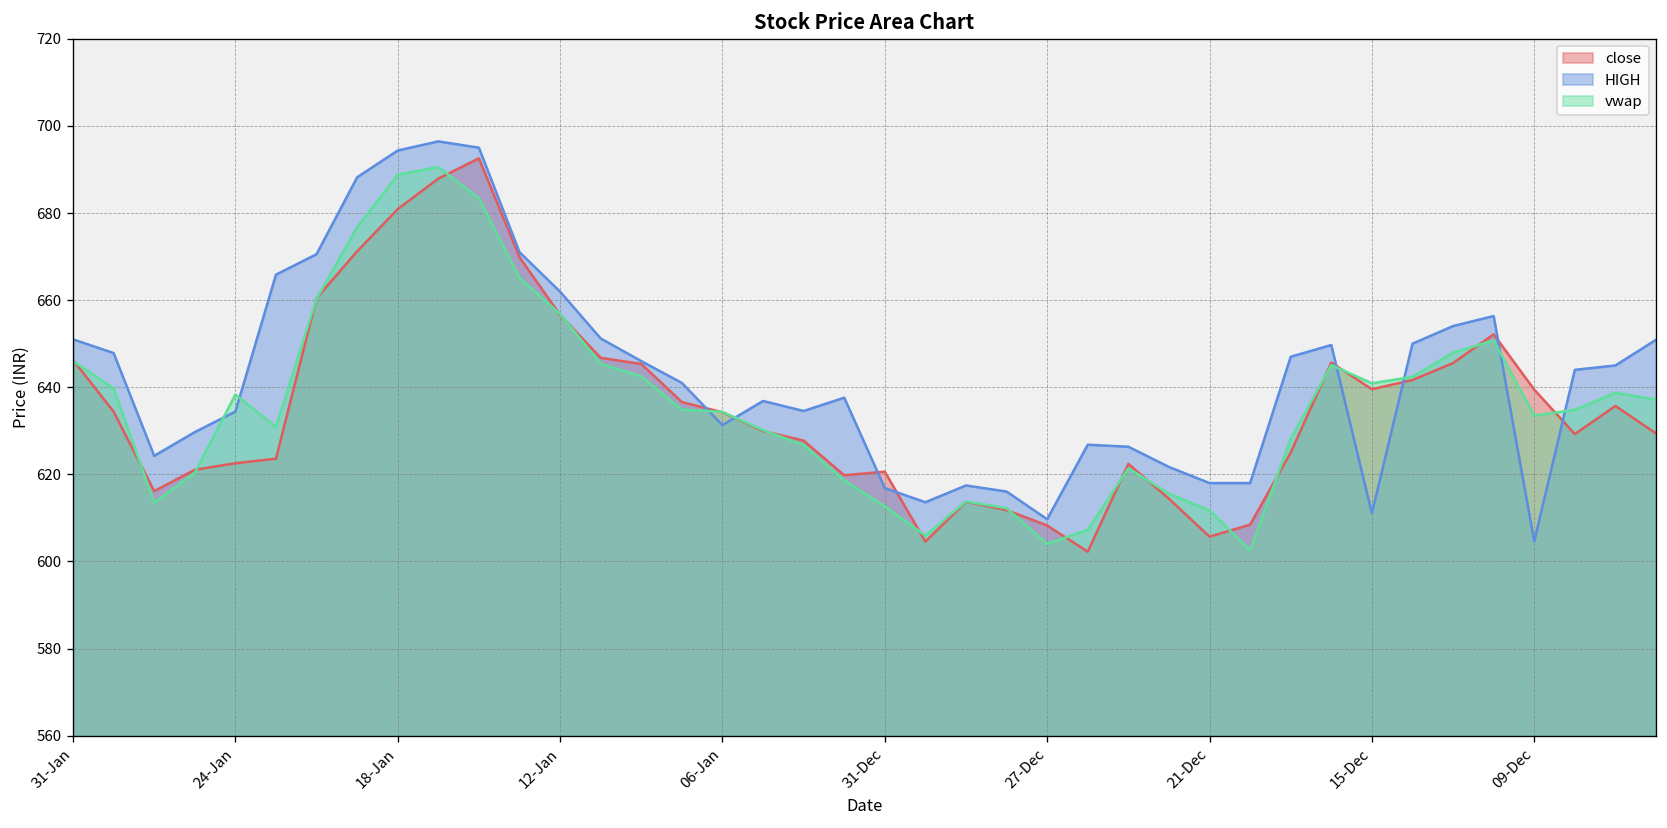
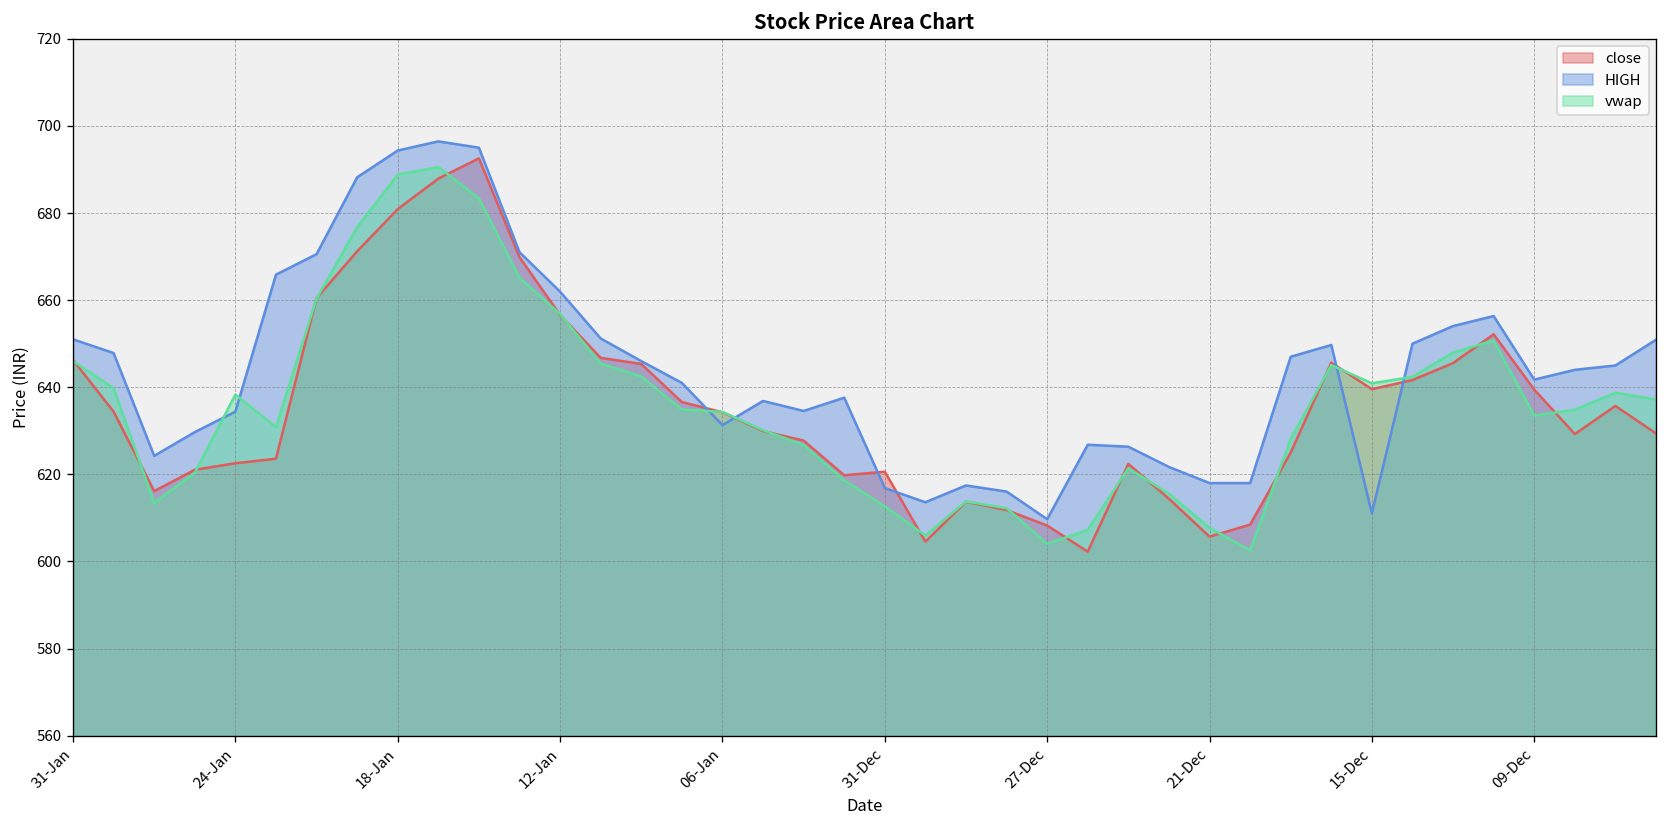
  {
    "close": {
      "24-Jan": 623,
      "18-Jan": 681,
      "31-Dec": 621,
      "27-Dec": 608,
      "21-Dec": 606,
      "15-Dec": 640,
      "09-Dec": 639
    },
    "HIGH": {
      "31-Jan": 651,
      "24-Jan": 634,
      "18-Jan": 694,
      "12-Jan": 662,
      "06-Jan": 631,
      "31-Dec": 617,
      "27-Dec": 610,
      "21-Dec": 618,
      "15-Dec": 611,
-     "09-Dec": 605
+     "09-Dec": 642
    },
    "vwap": {
      "24-Jan": 638,
      "18-Jan": 689,
      "31-Dec": 613,
      "27-Dec": 604,
-     "21-Dec": 612,
+     "21-Dec": 608,
      "15-Dec": 641,
      "09-Dec": 633
    }
  }
